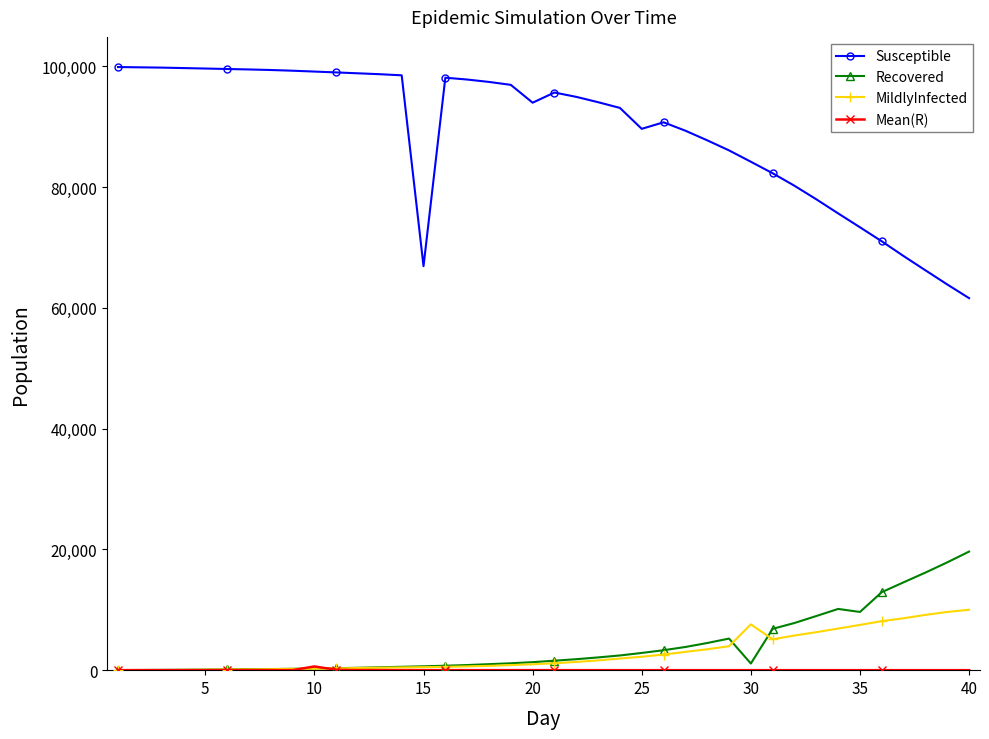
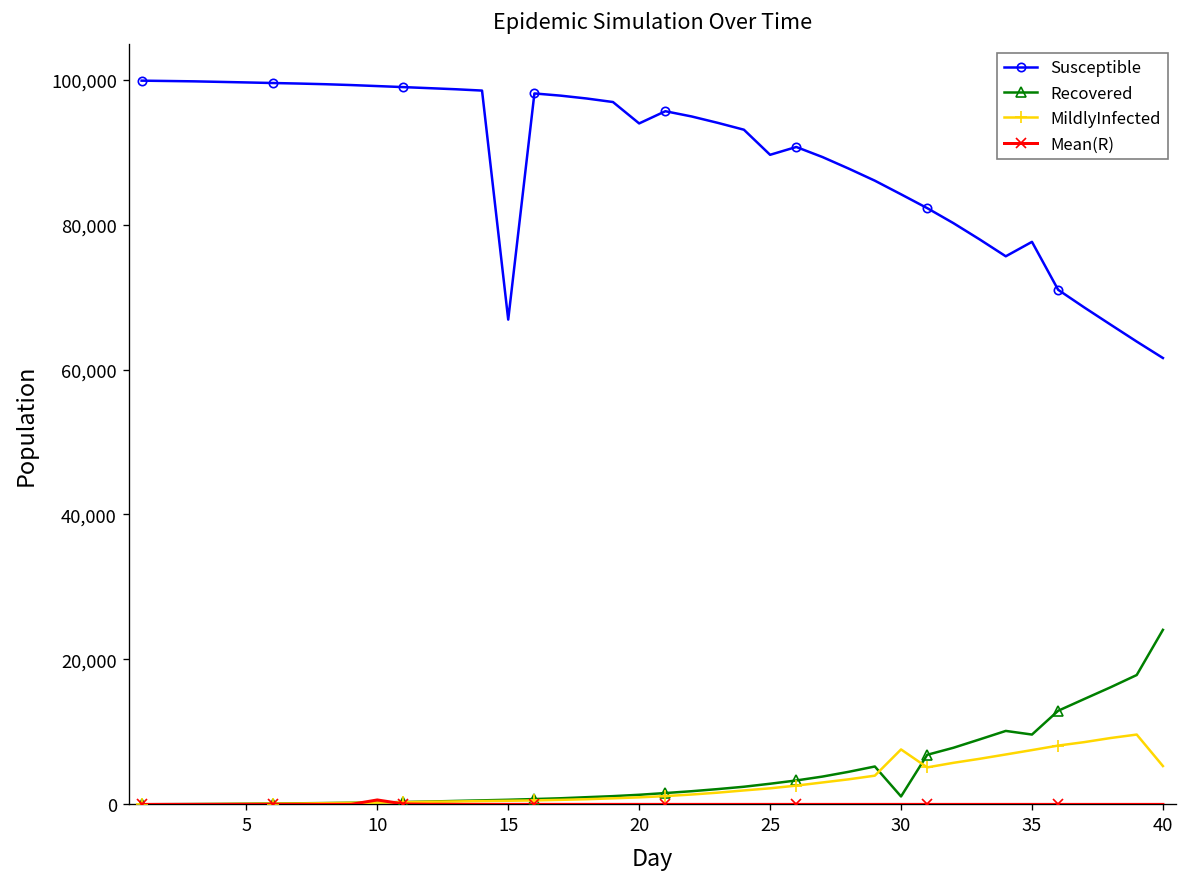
  {
    "Susceptible": {
      "5": "100,000",
      "10": "99,000",
      "15": "67,000",
      "20": "94,000",
      "25": "90,000",
      "30": "84,000",
-     "35": "73,000",
+     "35": "78,000",
      "40": "62,000"
    },
    "Recovered": {
      "25": "3,000",
      "30": "1,000",
      "35": "10,000",
-     "40": "20,000"
+     "40": "24,000"
    },
    "MildlyInfected": {
      "25": "2,000",
      "30": "8,000",
      "35": "7,000",
-     "40": "10,000"
+     "40": "5,000"
    },
    "Mean(R)": {
      "15": "0",
      "20": "0",
      "25": "0",
      "30": "0",
      "35": "0",
      "40": "0"
    }
  }
